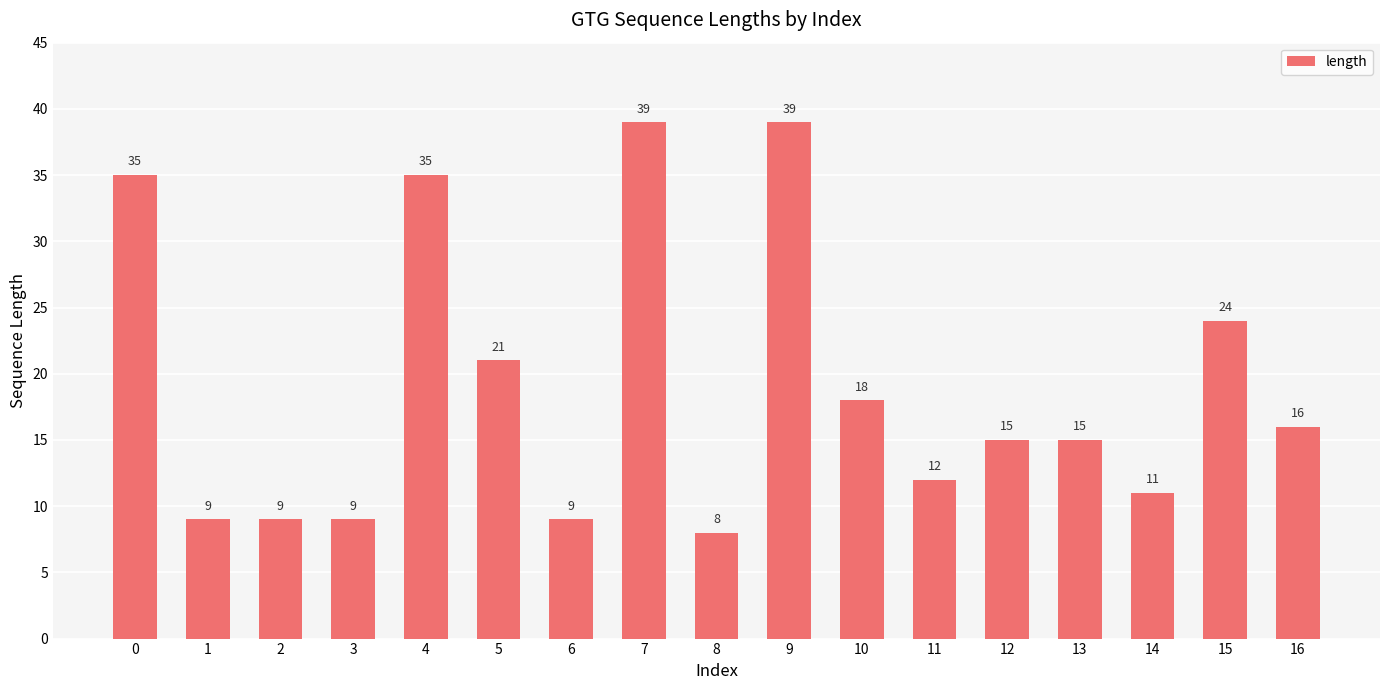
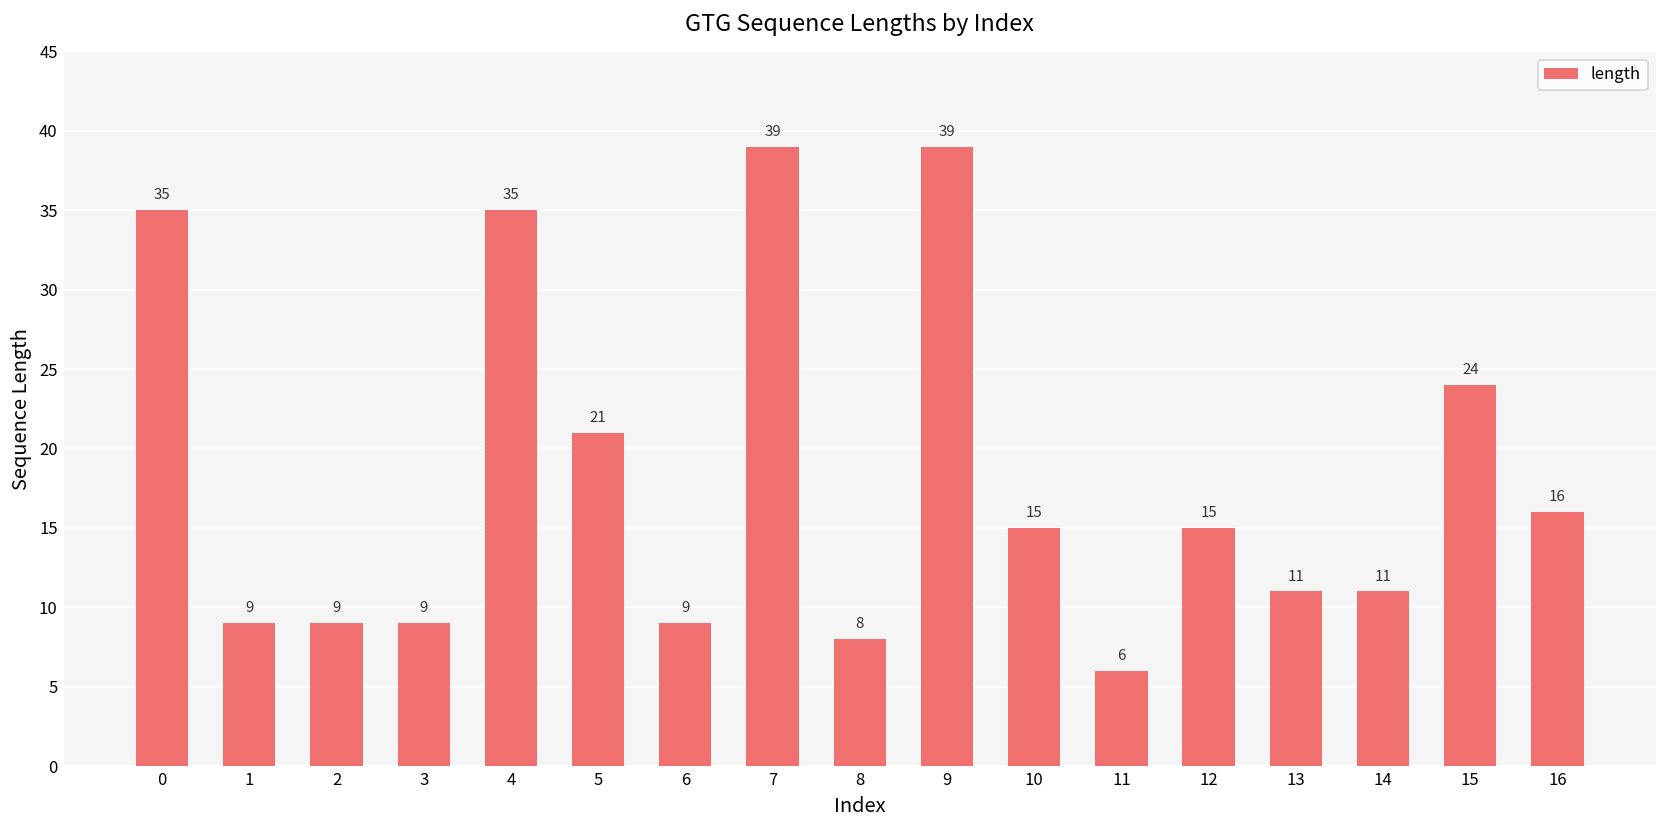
  {
    "0": 35,
    "1": 9,
    "2": 9,
    "3": 9,
    "4": 35,
    "5": 21,
    "6": 9,
    "7": 39,
    "8": 8,
    "9": 39,
-   "10": 18,
-   "11": 12,
+   "10": 15,
+   "11": 6,
    "12": 15,
-   "13": 15,
+   "13": 11,
    "14": 11,
    "15": 24,
    "16": 16
  }
